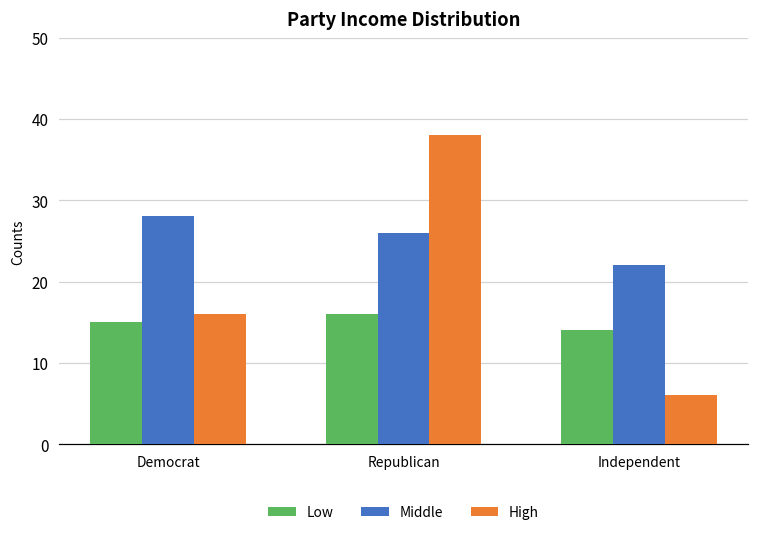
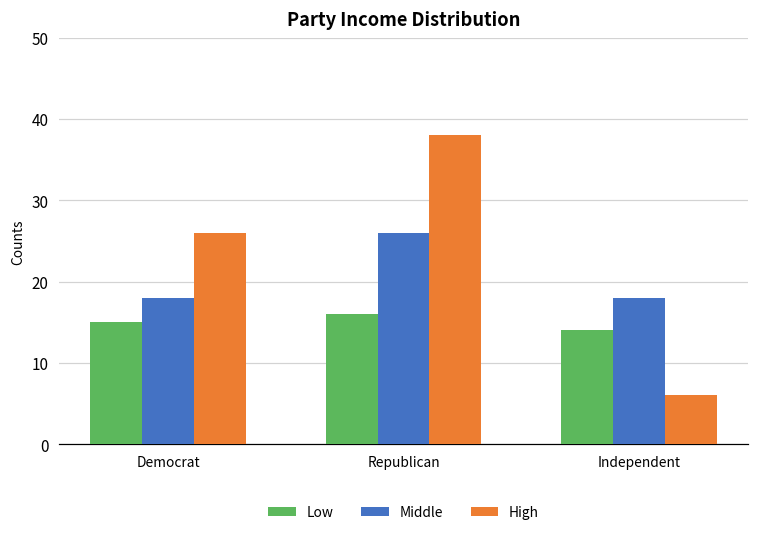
  {
    "Low": {
      "Democrat": 15,
      "Republican": 16,
      "Independent": 14
    },
    "Middle": {
-     "Democrat": 28,
+     "Democrat": 18,
      "Republican": 26,
-     "Independent": 22
+     "Independent": 18
    },
    "High": {
-     "Democrat": 16,
+     "Democrat": 26,
      "Republican": 38,
      "Independent": 6
    }
  }
